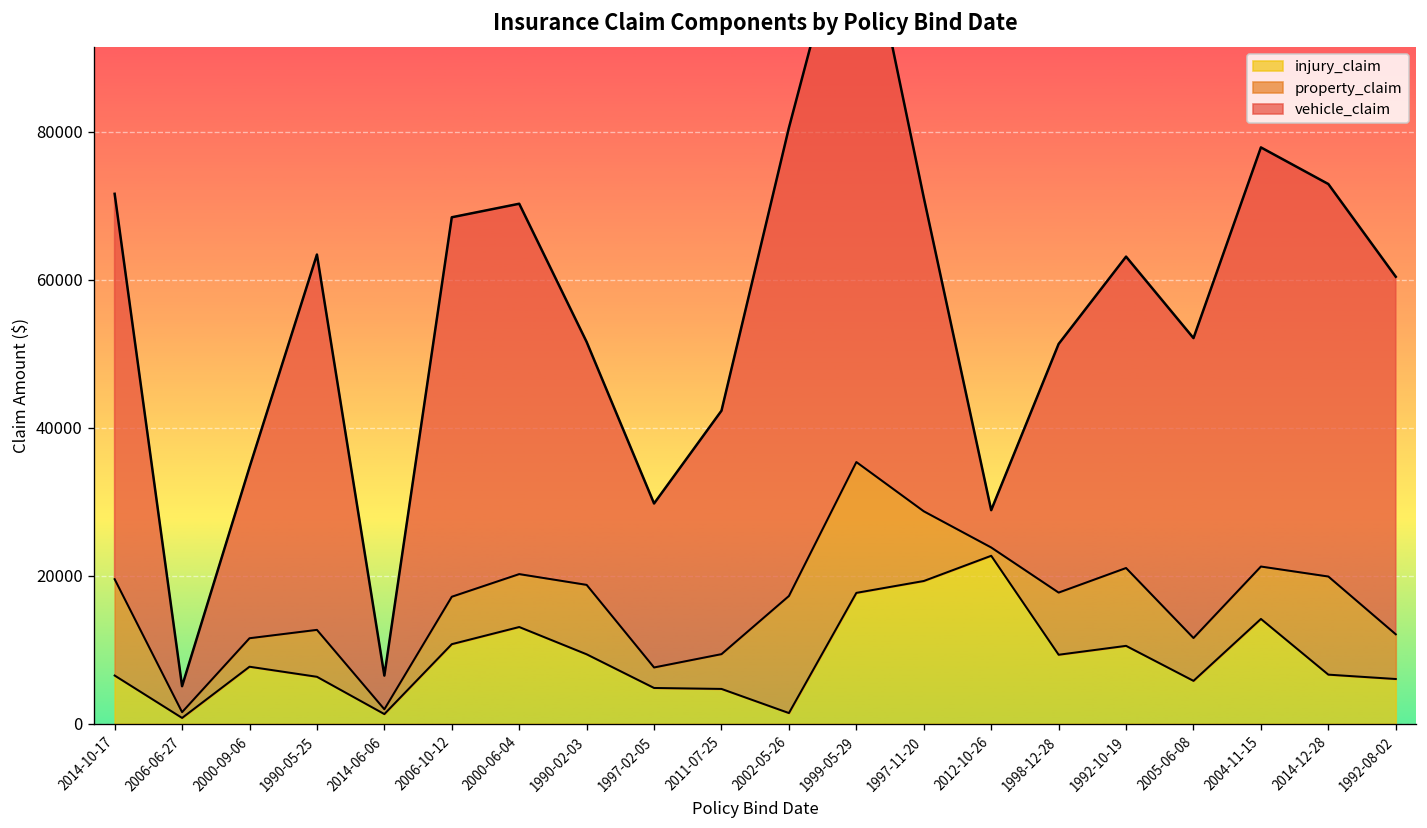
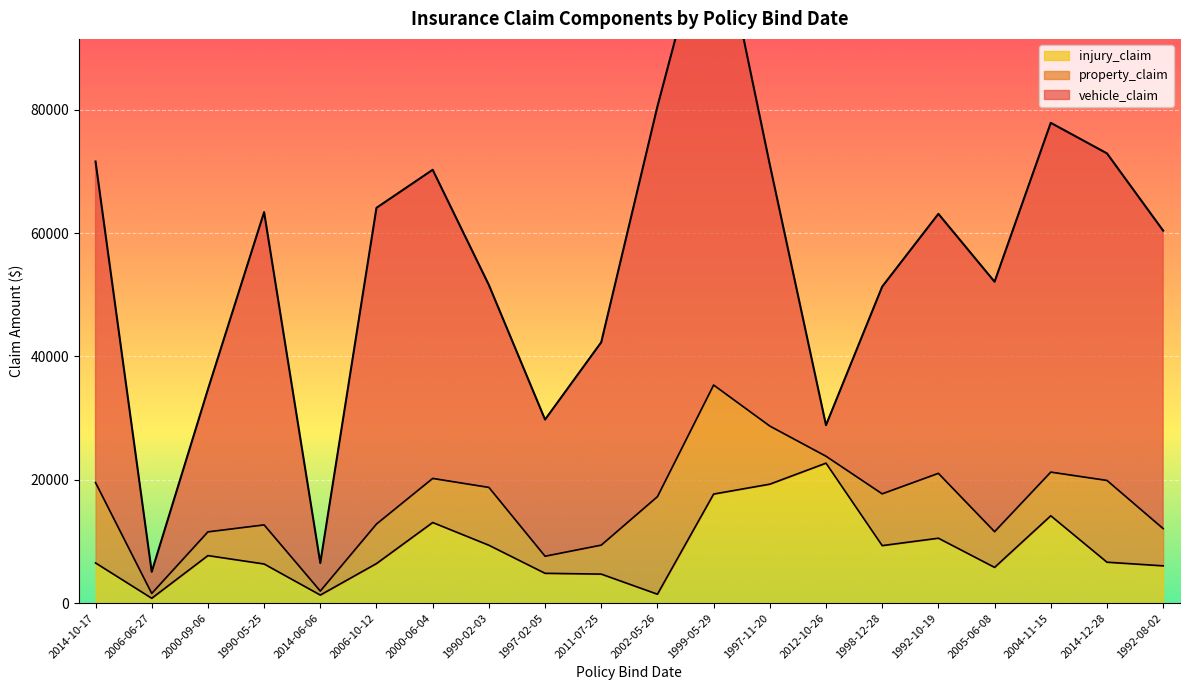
  {
    "injury_claim": {
      "2014-10-17": 7000,
      "2006-06-27": 1000,
      "2000-09-06": 8000,
      "1990-05-25": 6000,
      "2014-06-06": 1000,
-     "2006-10-12": 11000,
+     "2006-10-12": 6000,
      "2000-06-04": 13000,
      "1990-02-03": 9000,
      "1997-02-05": 5000,
      "2011-07-25": 5000,
      "2002-05-26": 1000,
      "1999-05-29": 18000,
      "1997-11-20": 19000,
      "2012-10-26": 23000,
      "1998-12-28": 9000,
      "1992-10-19": 11000,
      "2005-06-08": 6000,
      "2004-11-15": 14000,
      "2014-12-28": 7000,
      "1992-08-02": 6000
    }
  }
